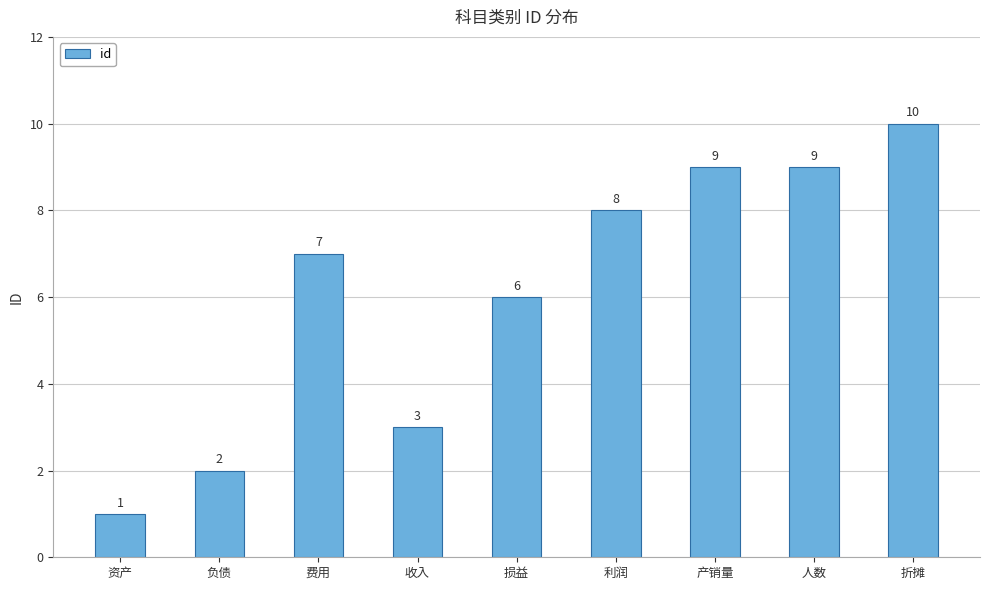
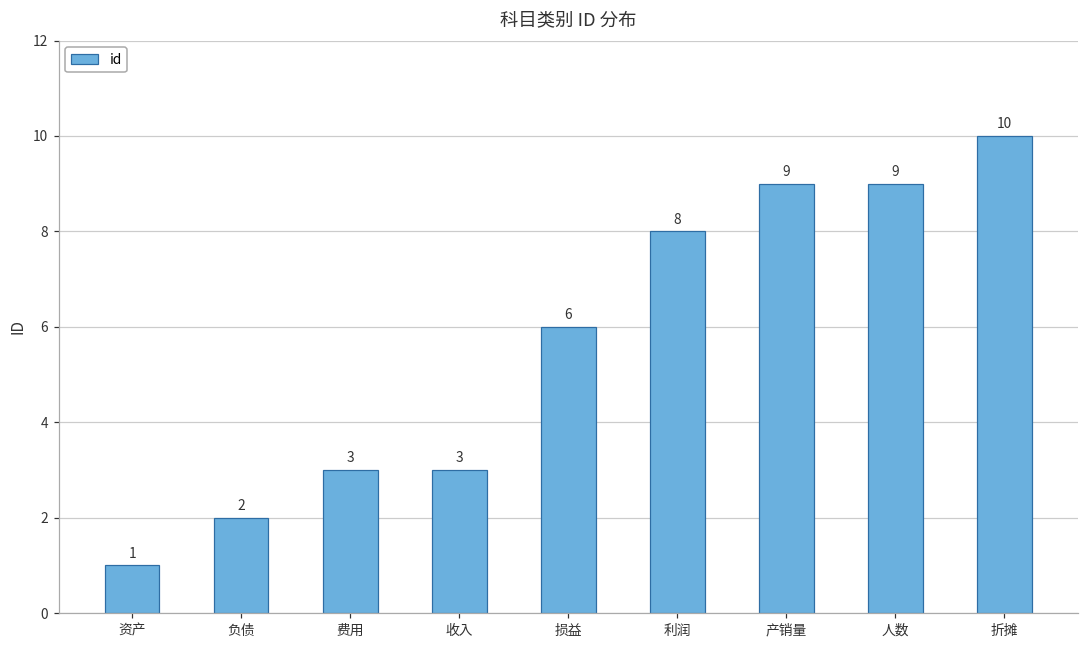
  {
    "资产": 1,
    "负债": 2,
-   "费用": 7,
+   "费用": 3,
    "收入": 3,
    "损益": 6,
    "利润": 8,
    "产销量": 9,
    "人数": 9,
    "折摊": 10
  }
